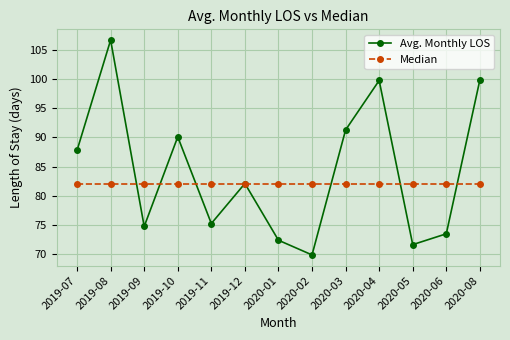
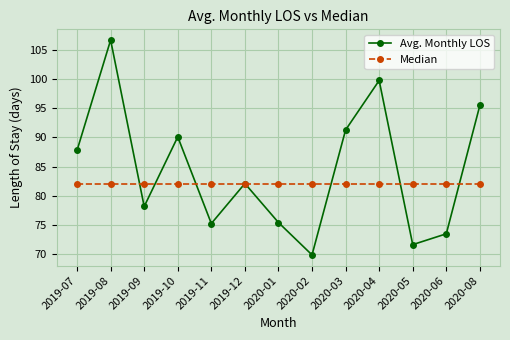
  {
    "Avg. Monthly LOS": {
      "2019-07": 88,
      "2019-08": 107,
-     "2019-09": 75,
+     "2019-09": 78,
      "2019-10": 90,
      "2019-11": 75,
-     "2020-01": 72,
+     "2020-01": 75,
      "2020-02": 70,
      "2020-03": 91,
      "2020-04": 100,
      "2020-05": 72,
      "2020-06": 74,
-     "2020-08": 100
+     "2020-08": 95
    },
    "Median": {
      "2019-07": 82,
      "2019-08": 82,
      "2019-09": 82,
      "2019-10": 82,
      "2019-11": 82,
      "2020-01": 82,
      "2020-02": 82,
      "2020-03": 82,
      "2020-04": 82,
      "2020-05": 82,
      "2020-06": 82,
      "2020-08": 82
    }
  }
